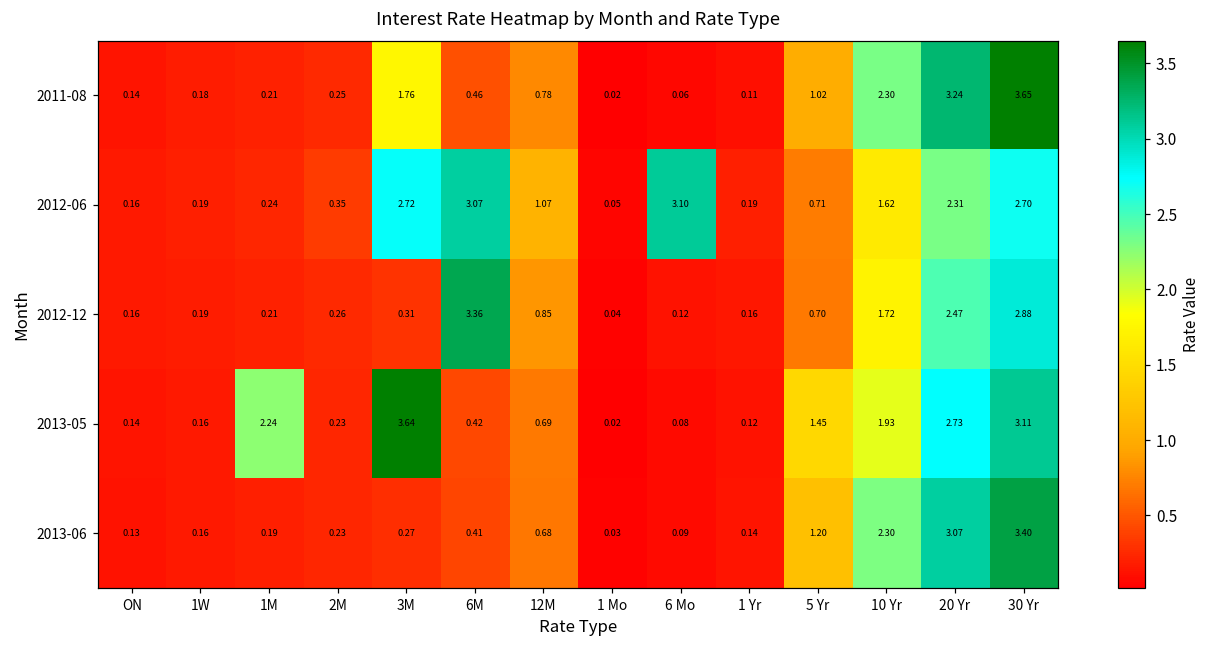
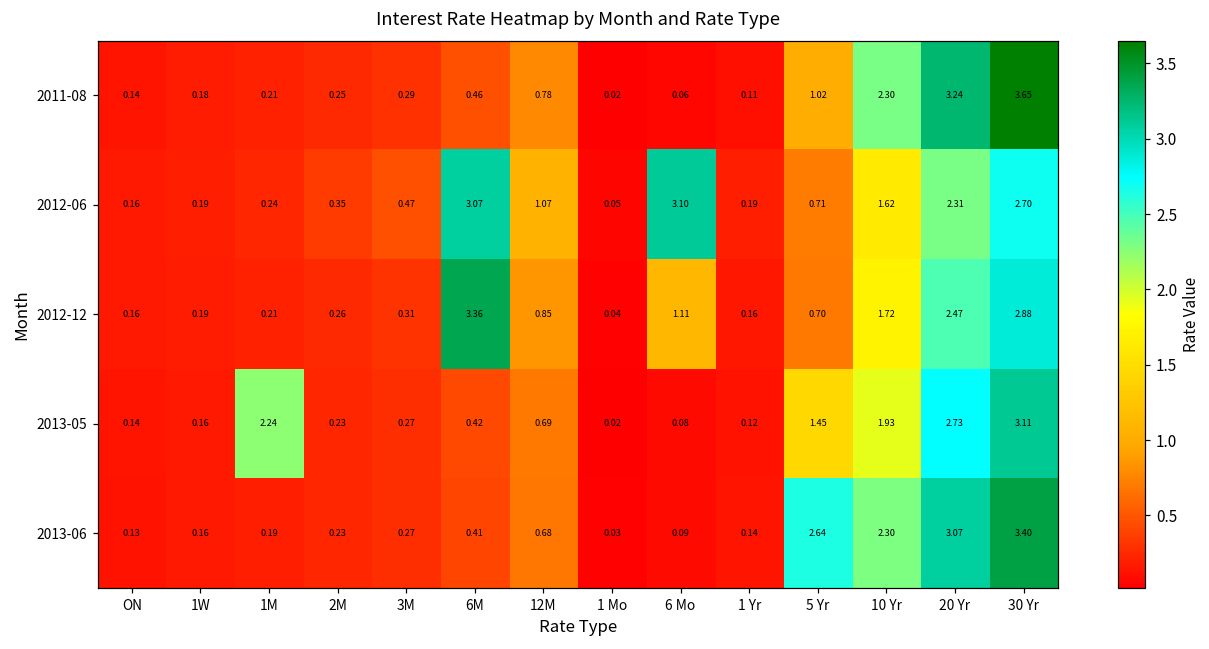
  {
    "2011-08": {
      "ON": 0.14,
      "1W": 0.18,
      "1M": 0.21,
      "2M": 0.25,
-     "3M": 1.76,
+     "3M": 0.29,
      "6M": 0.46,
      "12M": 0.78,
      "1 Mo": 0.02,
      "6 Mo": 0.06,
      "1 Yr": 0.11,
      "5 Yr": 1.02,
      "10 Yr": 2.30,
      "20 Yr": 3.24,
      "30 Yr": 3.65
    },
    "2012-06": {
      "ON": 0.16,
      "1W": 0.19,
      "1M": 0.24,
      "2M": 0.35,
-     "3M": 2.72,
+     "3M": 0.47,
      "6M": 3.07,
      "12M": 1.07,
      "1 Mo": 0.05,
      "6 Mo": 3.10,
      "1 Yr": 0.19,
      "5 Yr": 0.71,
      "10 Yr": 1.62,
      "20 Yr": 2.31,
      "30 Yr": 2.70
    },
    "2012-12": {
      "ON": 0.16,
      "1W": 0.19,
      "1M": 0.21,
      "2M": 0.26,
      "3M": 0.31,
      "6M": 3.36,
      "12M": 0.85,
      "1 Mo": 0.04,
-     "6 Mo": 0.12,
+     "6 Mo": 1.11,
      "1 Yr": 0.16,
      "5 Yr": 0.70,
      "10 Yr": 1.72,
      "20 Yr": 2.47,
      "30 Yr": 2.88
    },
    "2013-05": {
      "ON": 0.14,
      "1W": 0.16,
      "1M": 2.24,
      "2M": 0.23,
-     "3M": 3.64,
+     "3M": 0.27,
      "6M": 0.42,
      "12M": 0.69,
      "1 Mo": 0.02,
      "6 Mo": 0.08,
      "1 Yr": 0.12,
      "5 Yr": 1.45,
      "10 Yr": 1.93,
      "20 Yr": 2.73,
      "30 Yr": 3.11
    },
    "2013-06": {
      "ON": 0.13,
      "1W": 0.16,
      "1M": 0.19,
      "2M": 0.23,
      "3M": 0.27,
      "6M": 0.41,
      "12M": 0.68,
      "1 Mo": 0.03,
      "6 Mo": 0.09,
      "1 Yr": 0.14,
-     "5 Yr": 1.20,
+     "5 Yr": 2.64,
      "10 Yr": 2.30,
      "20 Yr": 3.07,
      "30 Yr": 3.40
    }
  }
